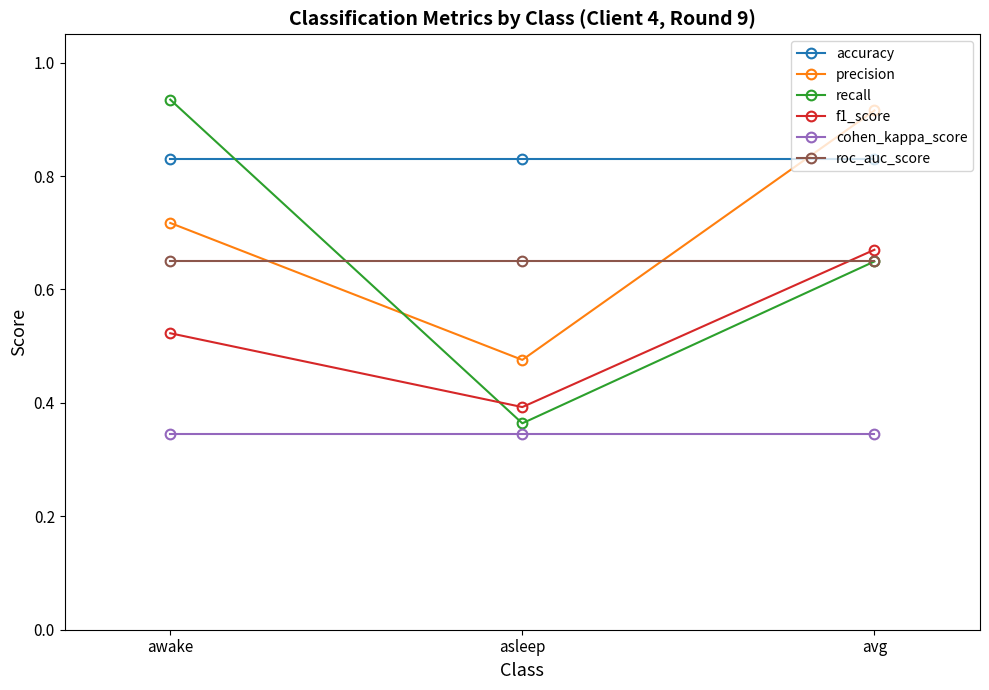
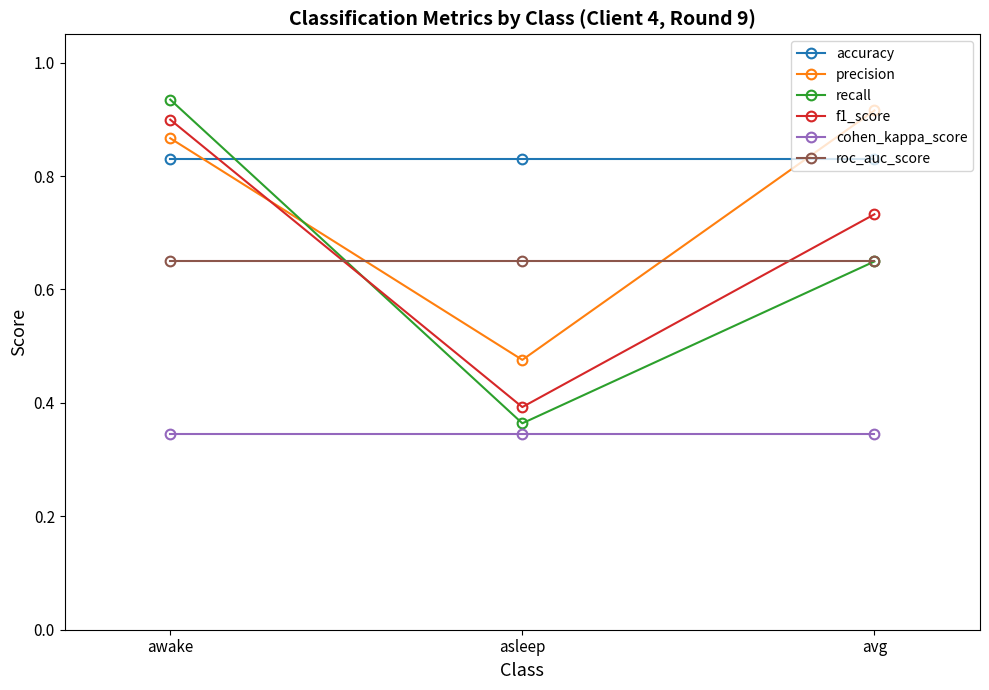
  {
    "accuracy": {
      "awake": 0.83,
      "asleep": 0.83
    },
    "precision": {
-     "awake": 0.72,
+     "awake": 0.87,
      "asleep": 0.48
    },
    "recall": {
      "awake": 0.93,
      "asleep": 0.36
    },
    "f1_score": {
-     "awake": 0.52,
+     "awake": 0.90,
      "asleep": 0.39,
-     "avg": 0.67
+     "avg": 0.73
    },
    "cohen_kappa_score": {
      "awake": 0.35,
      "asleep": 0.35,
      "avg": 0.35
    },
    "roc_auc_score": {
      "awake": 0.65,
      "asleep": 0.65
    }
  }
